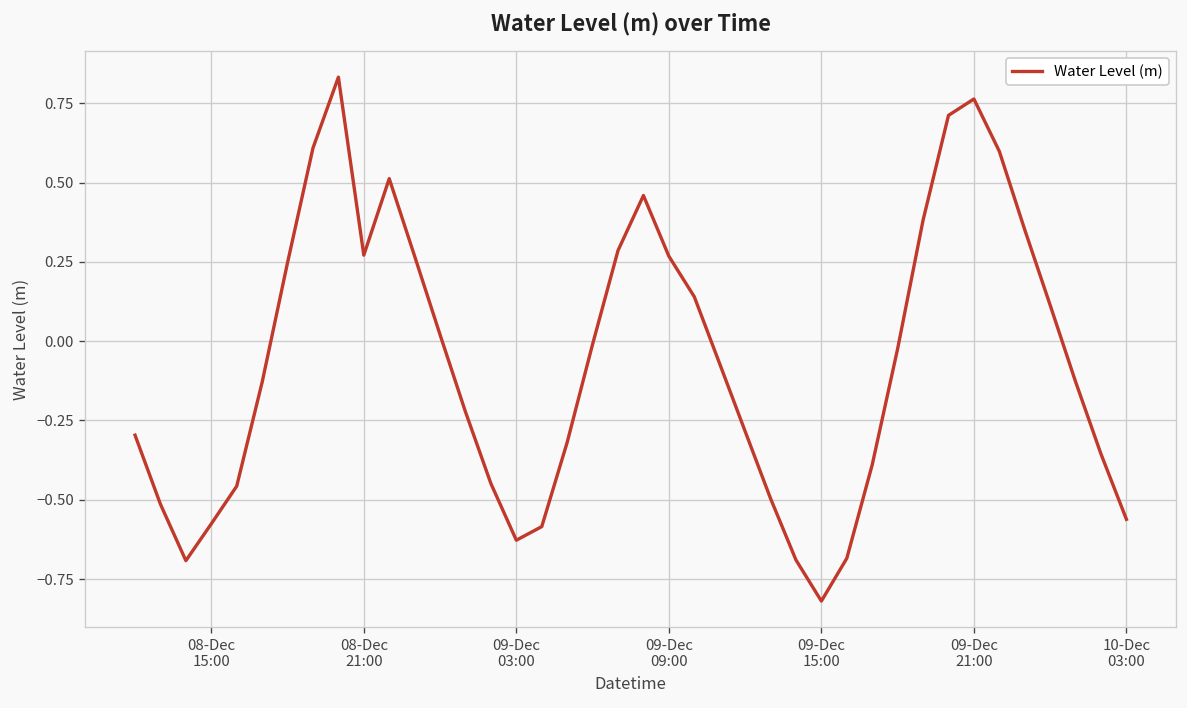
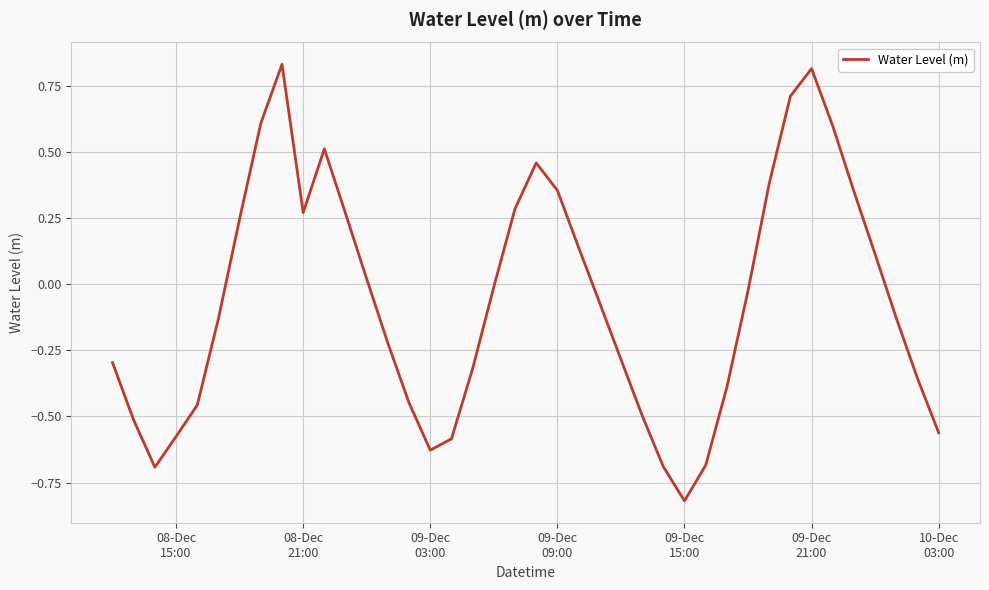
  {
    "08-Dec 15:00": -0.58,
    "08-Dec 21:00": 0.27,
    "09-Dec 03:00": -0.63,
-   "09-Dec 09:00": 0.27,
+   "09-Dec 09:00": 0.36,
    "09-Dec 15:00": -0.82,
-   "09-Dec 21:00": 0.76,
+   "09-Dec 21:00": 0.82,
    "10-Dec 03:00": -0.56
  }
